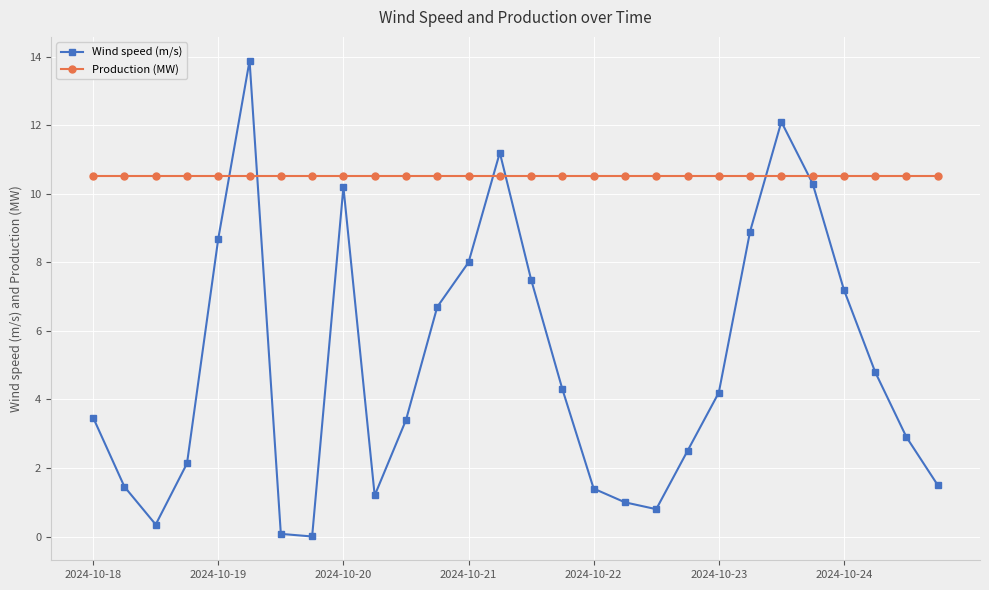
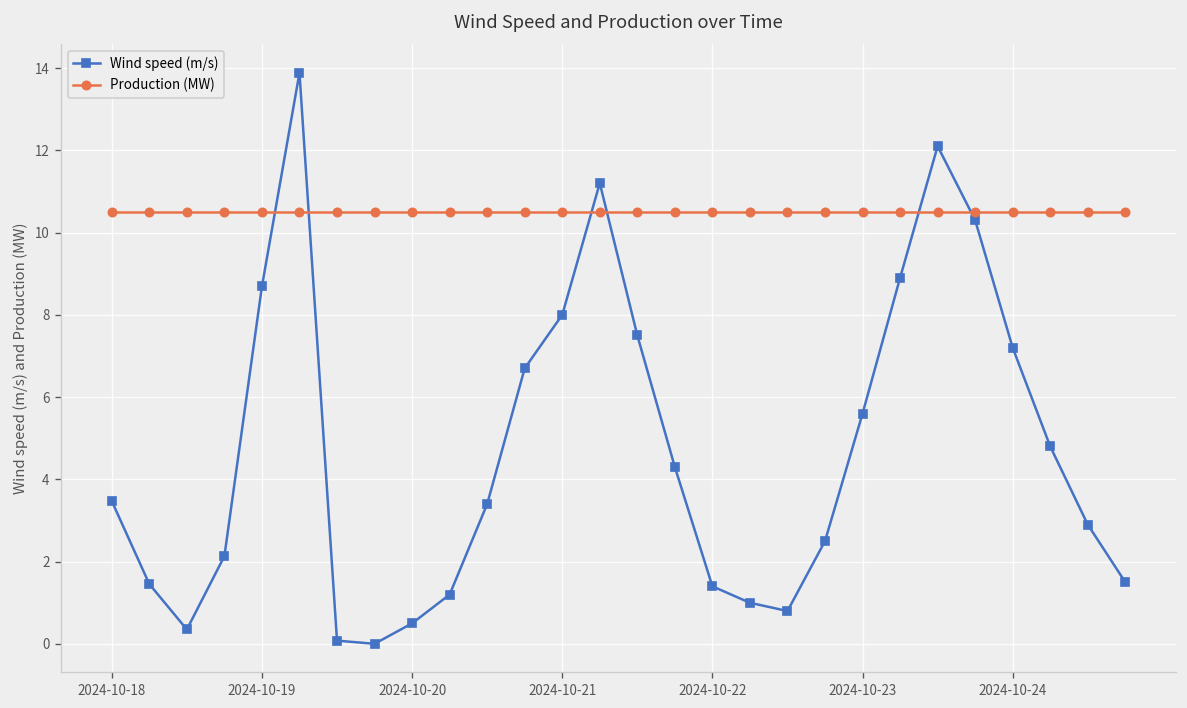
  {
    "Wind speed (m/s)": {
      "2024-10-18": 3.5,
      "2024-10-19": 8.7,
-     "2024-10-20": 10.2,
+     "2024-10-20": 0.5,
      "2024-10-21": 8.0,
      "2024-10-22": 1.4,
-     "2024-10-23": 4.2,
+     "2024-10-23": 5.6,
      "2024-10-24": 7.2
    },
    "Production (MW)": {
      "2024-10-18": 10.5,
      "2024-10-19": 10.5,
      "2024-10-20": 10.5,
      "2024-10-21": 10.5,
      "2024-10-22": 10.5,
      "2024-10-23": 10.5,
      "2024-10-24": 10.5
    }
  }
